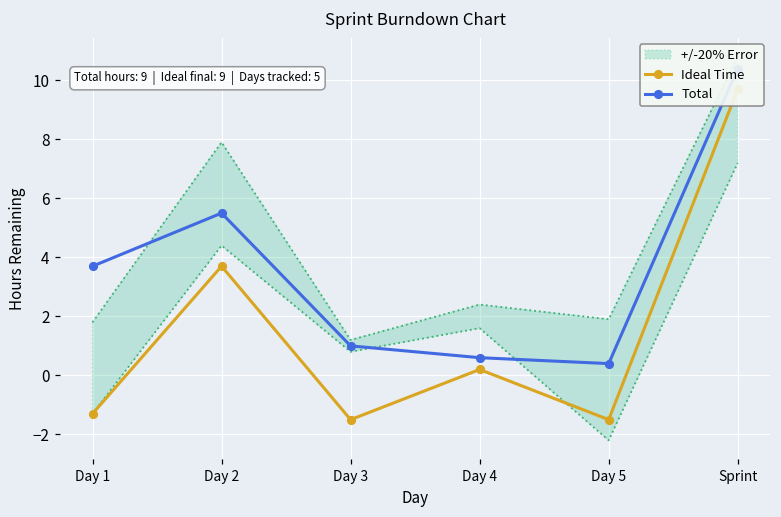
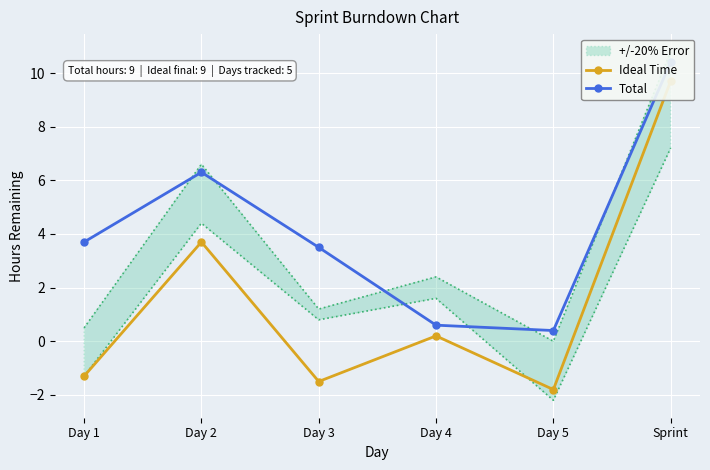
  {
    "+/-20% Error": {
-     "Day 1": 1.8,
-     "Day 2": 7.9,
+     "Day 1": 0.5,
+     "Day 2": 6.6,
      "Day 3": 1.2,
      "Day 4": 2.4,
-     "Day 5": 1.9
+     "Day 5": 0.0
    },
    "Ideal Time": {
      "Day 2": 3.7,
      "Day 3": -1.5,
      "Day 4": 0.2,
-     "Day 5": -1.5
+     "Day 5": -1.8
    },
    "Total": {
      "Day 1": 3.7,
-     "Day 2": 5.5,
-     "Day 3": 1.0,
+     "Day 2": 6.3,
+     "Day 3": 3.5,
      "Day 4": 0.6,
      "Day 5": 0.4
    }
  }
